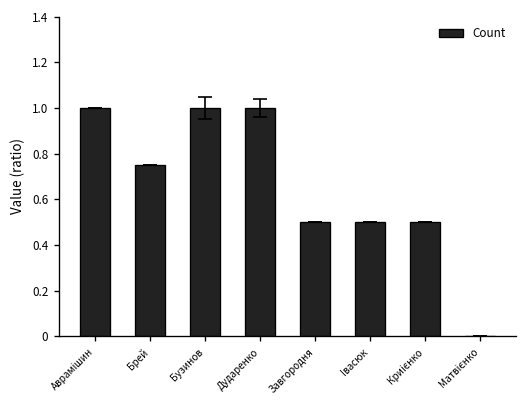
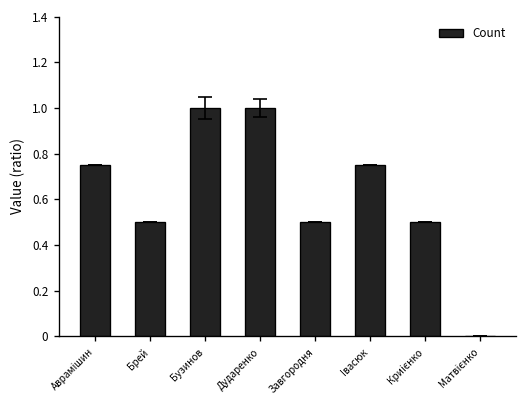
  {
    "Count": {
-     "Аврамішин": 1.00,
-     "Брей": 0.75,
+     "Аврамішин": 0.75,
+     "Брей": 0.50,
      "Бузинов": 1.00,
      "Дударенко": 1.00,
      "Завгородня": 0.50,
-     "Івасюк": 0.50,
+     "Івасюк": 0.75,
      "Криієнко": 0.50,
      "Матвієнко": 0.00
    }
  }
